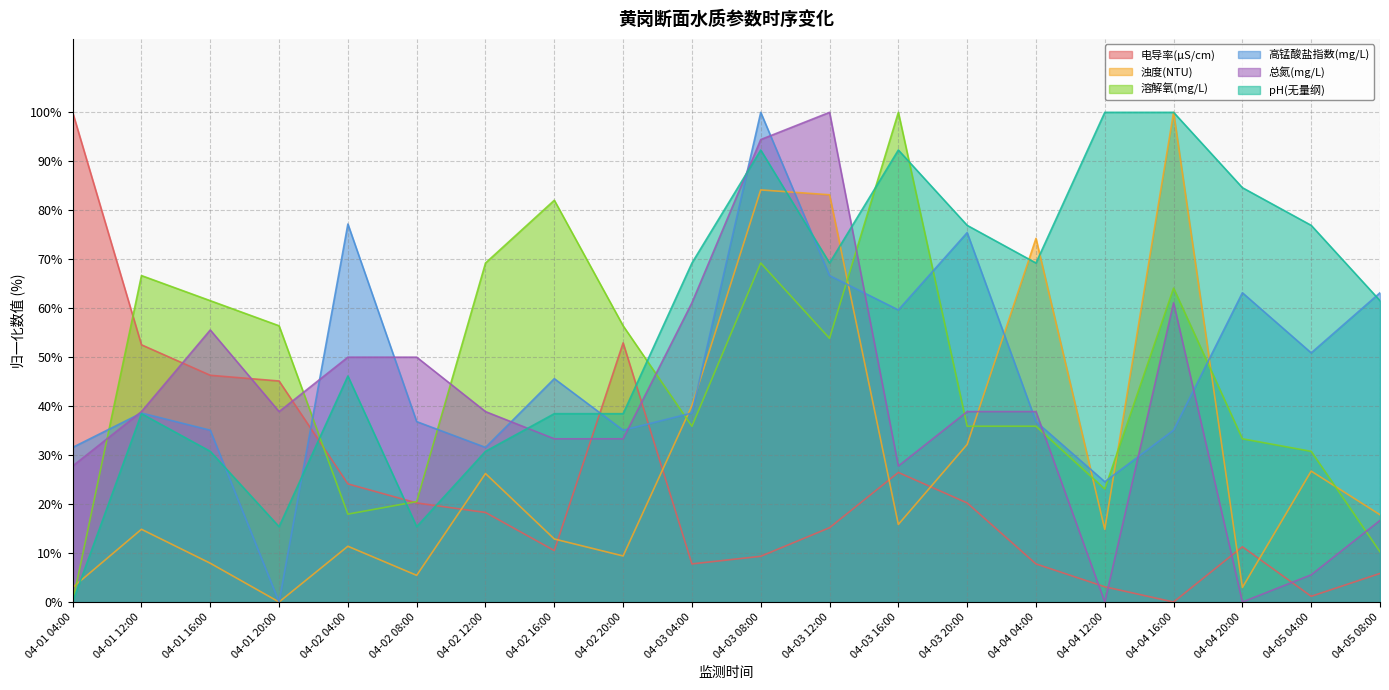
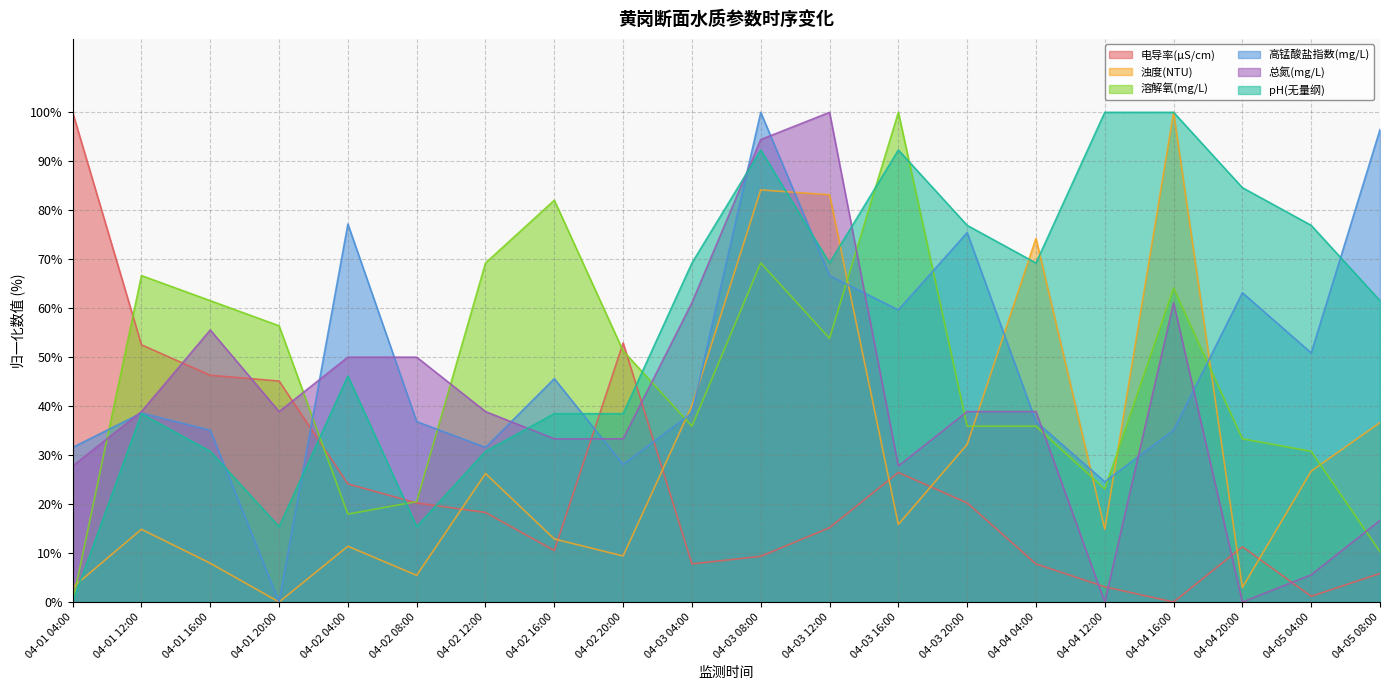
  {
    "电导率(μS/cm)": {
      "04-01 04:00": "100%",
      "04-01 12:00": "53%",
      "04-01 16:00": "46%",
      "04-01 20:00": "45%",
      "04-02 04:00": "24%",
      "04-02 12:00": "18%",
      "04-02 16:00": "11%",
      "04-02 20:00": "53%",
      "04-03 04:00": "8%",
      "04-03 08:00": "9%",
      "04-03 12:00": "15%",
      "04-03 16:00": "26%",
      "04-03 20:00": "20%",
      "04-04 04:00": "8%",
      "04-04 12:00": "3%",
      "04-04 16:00": "0%",
      "04-04 20:00": "11%",
      "04-05 04:00": "1%",
      "04-05 08:00": "6%"
    },
    "浊度(NTU)": {
      "04-01 04:00": "3%",
      "04-01 12:00": "15%",
      "04-01 16:00": "8%",
      "04-02 04:00": "11%",
      "04-02 08:00": "5%",
      "04-02 12:00": "26%",
      "04-02 16:00": "13%",
      "04-02 20:00": "9%",
      "04-03 04:00": "40%",
      "04-03 08:00": "84%",
      "04-03 12:00": "83%",
      "04-03 16:00": "16%",
      "04-03 20:00": "32%",
      "04-04 04:00": "74%",
      "04-04 12:00": "15%",
      "04-04 20:00": "3%",
      "04-05 04:00": "27%",
-     "04-05 08:00": "18%"
+     "04-05 08:00": "37%"
    },
    "溶解氧(mg/L)": {
      "04-01 12:00": "67%",
      "04-01 16:00": "62%",
      "04-01 20:00": "56%",
      "04-02 04:00": "18%",
      "04-02 12:00": "69%",
      "04-02 16:00": "82%",
-     "04-02 20:00": "56%",
+     "04-02 20:00": "51%",
      "04-03 04:00": "36%",
      "04-03 08:00": "69%",
      "04-03 12:00": "54%",
      "04-03 16:00": "100%",
      "04-03 20:00": "36%",
      "04-04 04:00": "36%",
      "04-04 12:00": "23%",
      "04-04 16:00": "64%",
      "04-04 20:00": "33%",
      "04-05 04:00": "31%",
      "04-05 08:00": "10%"
    },
    "高锰酸盐指数(mg/L)": {
      "04-01 04:00": "32%",
      "04-01 16:00": "35%",
      "04-02 04:00": "77%",
      "04-02 08:00": "37%",
      "04-02 12:00": "32%",
      "04-02 16:00": "46%",
-     "04-02 20:00": "35%",
+     "04-02 20:00": "28%",
      "04-03 04:00": "39%",
      "04-03 08:00": "100%",
      "04-03 12:00": "67%",
      "04-03 16:00": "60%",
      "04-03 20:00": "75%",
      "04-04 04:00": "37%",
      "04-04 12:00": "25%",
      "04-04 16:00": "35%",
      "04-04 20:00": "63%",
      "04-05 04:00": "51%",
-     "04-05 08:00": "63%"
+     "04-05 08:00": "96%"
    },
    "总氮(mg/L)": {
      "04-01 04:00": "28%",
      "04-01 16:00": "56%",
      "04-01 20:00": "39%",
      "04-02 04:00": "50%",
      "04-02 08:00": "50%",
      "04-02 12:00": "39%",
      "04-02 16:00": "33%",
      "04-02 20:00": "33%",
      "04-03 04:00": "61%",
      "04-03 08:00": "94%",
      "04-03 12:00": "100%",
      "04-03 16:00": "28%",
      "04-03 20:00": "39%",
      "04-04 04:00": "39%",
      "04-04 12:00": "0%",
      "04-04 16:00": "61%",
      "04-04 20:00": "0%",
      "04-05 04:00": "6%",
      "04-05 08:00": "17%"
    },
    "pH(无量纲)": {
      "04-01 16:00": "31%",
      "04-01 20:00": "15%",
      "04-02 04:00": "46%",
      "04-02 08:00": "15%",
      "04-02 12:00": "31%",
      "04-02 16:00": "38%",
      "04-02 20:00": "38%",
      "04-03 04:00": "69%",
      "04-03 08:00": "92%",
      "04-03 12:00": "69%",
      "04-03 16:00": "92%",
      "04-03 20:00": "77%",
      "04-04 04:00": "69%",
      "04-04 12:00": "100%",
      "04-04 20:00": "85%",
      "04-05 04:00": "77%",
      "04-05 08:00": "62%"
    }
  }
